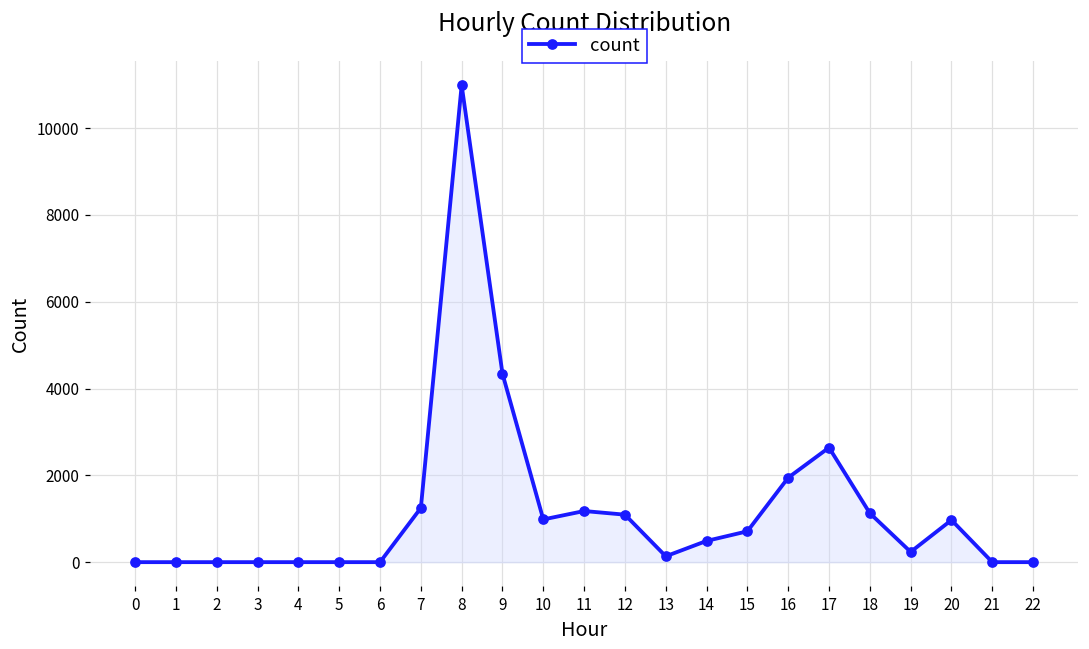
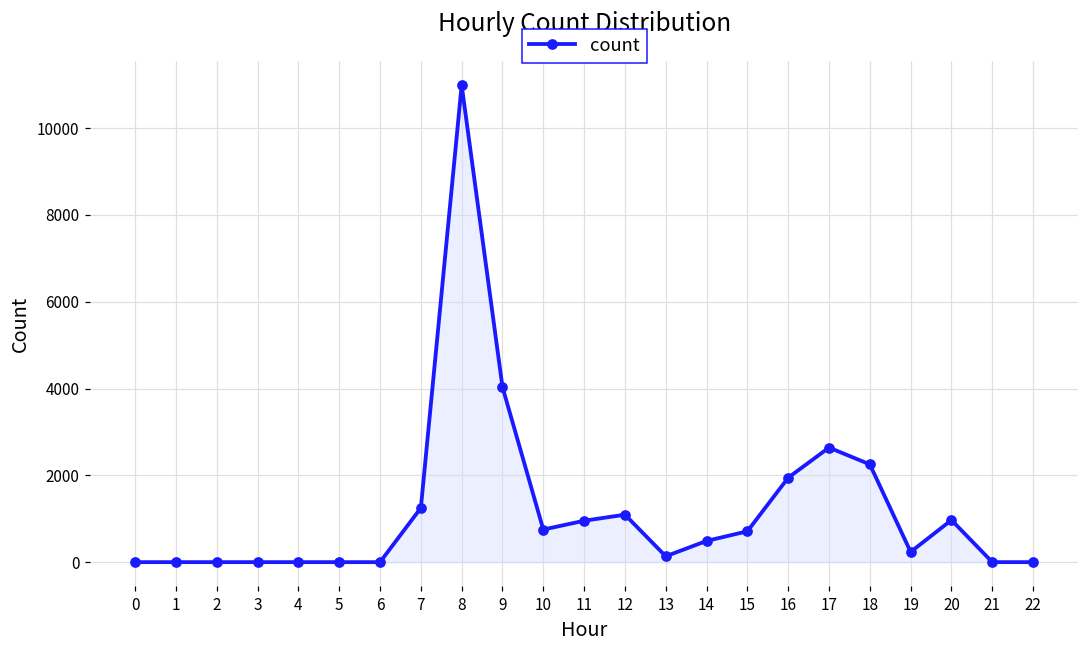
  {
    "0": 0,
    "1": 0,
    "2": 0,
    "3": 0,
    "4": 0,
    "5": 0,
    "6": 0,
    "7": 1200,
    "8": 11000,
-   "9": 4300,
-   "10": 1000,
-   "11": 1200,
+   "9": 4000,
+   "10": 800,
+   "11": 1000,
    "12": 1100,
    "13": 100,
    "14": 500,
    "15": 700,
    "16": 1900,
    "17": 2600,
-   "18": 1100,
+   "18": 2300,
    "19": 200,
    "20": 1000,
    "21": 0,
    "22": 0
  }
